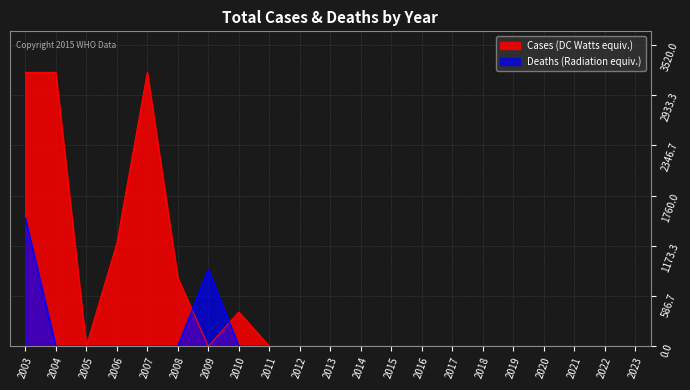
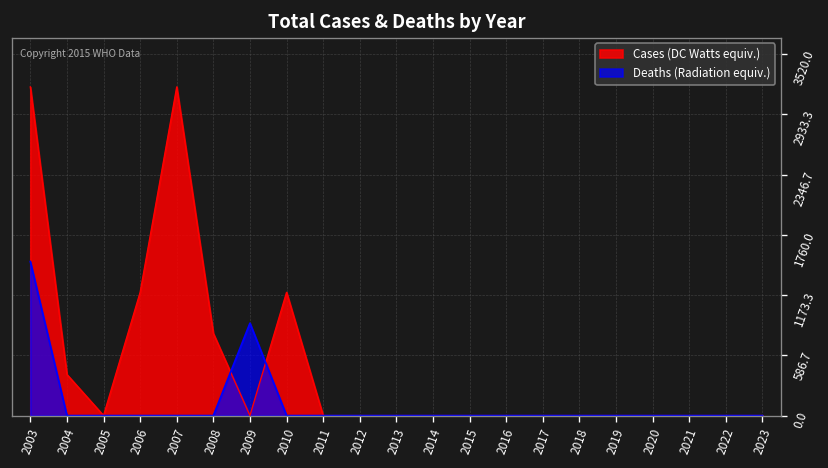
  {
    "Cases (DC Watts equiv.)": {
-     "2004": 3200,
+     "2004": 400,
      "2006": 1200,
      "2007": 3200,
      "2008": 800,
      "2009": 0,
-     "2010": 400
+     "2010": 1200
    },
    "Deaths (Radiation equiv.)": {
      "2003": 1500,
      "2004": 0,
      "2006": 0,
      "2007": 0,
      "2008": 0,
      "2009": 900,
      "2010": 0
    }
  }
